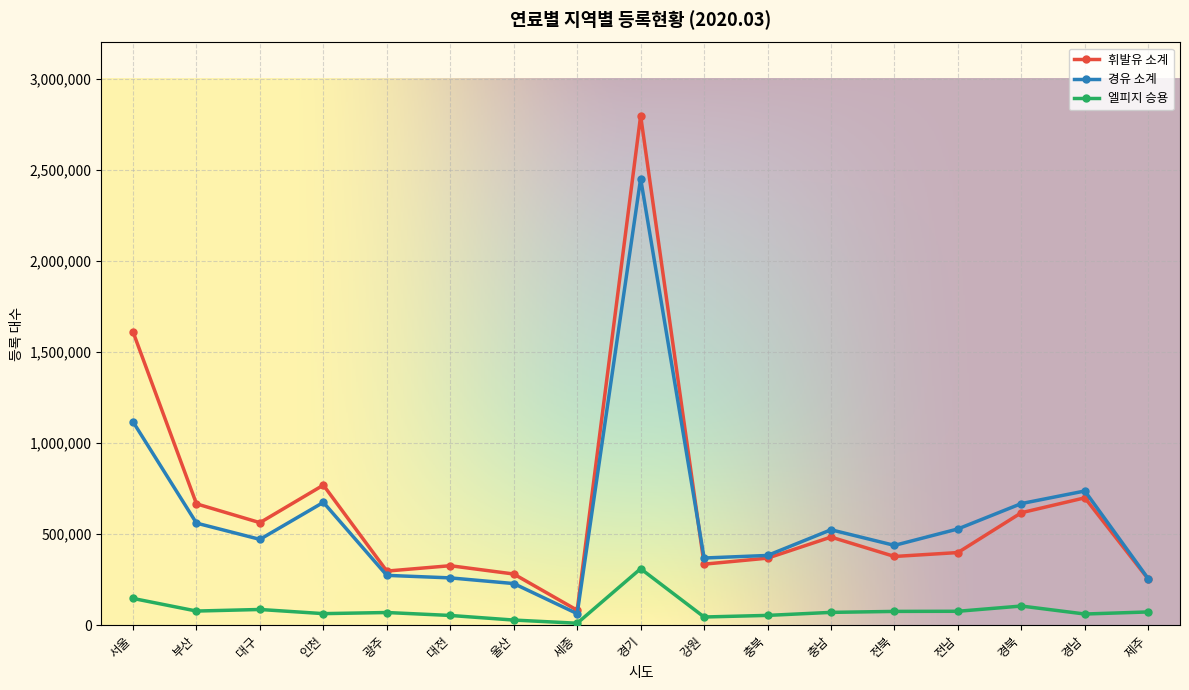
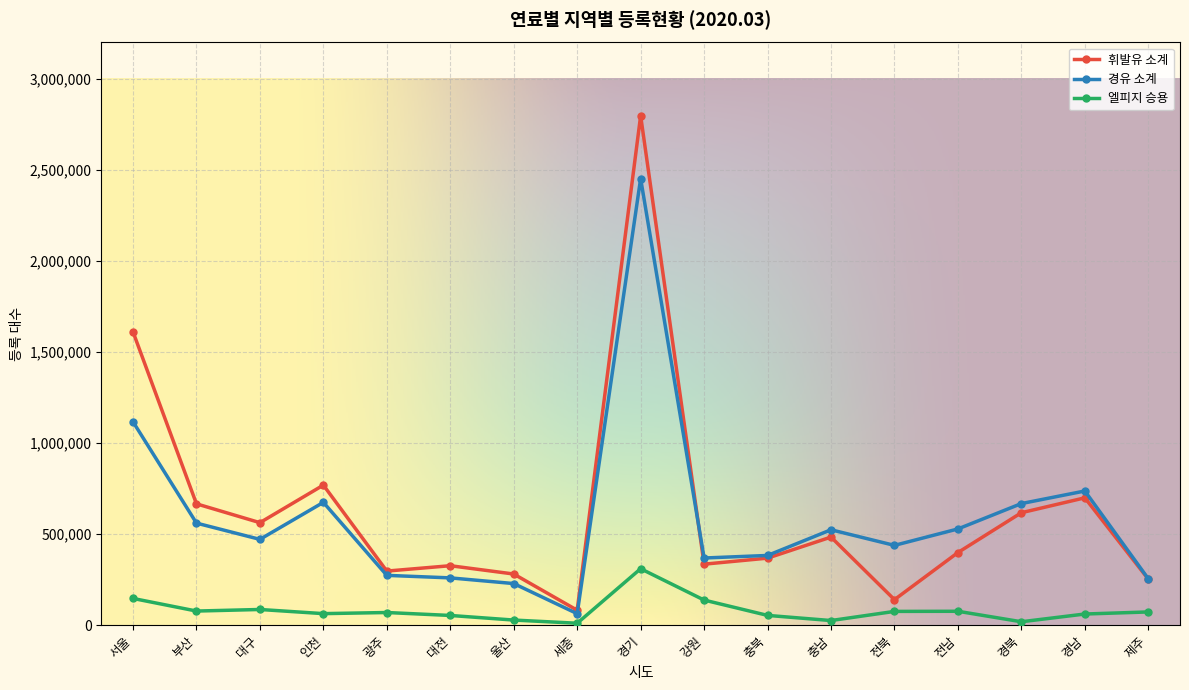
  {
    "휘발유 소계": {
      "서울": "1,610,000",
      "부산": "670,000",
      "대구": "560,000",
      "인천": "770,000",
      "광주": "300,000",
      "대전": "330,000",
      "울산": "280,000",
      "세종": "80,000",
      "경기": "2,800,000",
      "강원": "340,000",
      "충북": "370,000",
      "충남": "480,000",
-     "전북": "380,000",
+     "전북": "140,000",
      "전남": "400,000",
      "경북": "620,000",
      "경남": "700,000"
    },
    "경유 소계": {
      "서울": "1,120,000",
      "부산": "560,000",
      "대구": "470,000",
      "인천": "670,000",
      "광주": "270,000",
      "대전": "260,000",
      "울산": "230,000",
      "세종": "60,000",
      "경기": "2,450,000",
      "강원": "370,000",
      "충북": "380,000",
      "충남": "520,000",
      "전북": "440,000",
      "전남": "530,000",
      "경북": "670,000",
      "경남": "740,000"
    },
    "엘피지 승용": {
      "서울": "150,000",
      "부산": "80,000",
      "대구": "90,000",
      "인천": "60,000",
      "광주": "70,000",
      "대전": "50,000",
      "울산": "30,000",
      "세종": "10,000",
      "경기": "310,000",
-     "강원": "50,000",
+     "강원": "140,000",
      "충북": "50,000",
-     "충남": "70,000",
+     "충남": "30,000",
      "전북": "80,000",
      "전남": "80,000",
-     "경북": "110,000",
+     "경북": "20,000",
      "경남": "60,000",
      "제주": "70,000"
    }
  }
